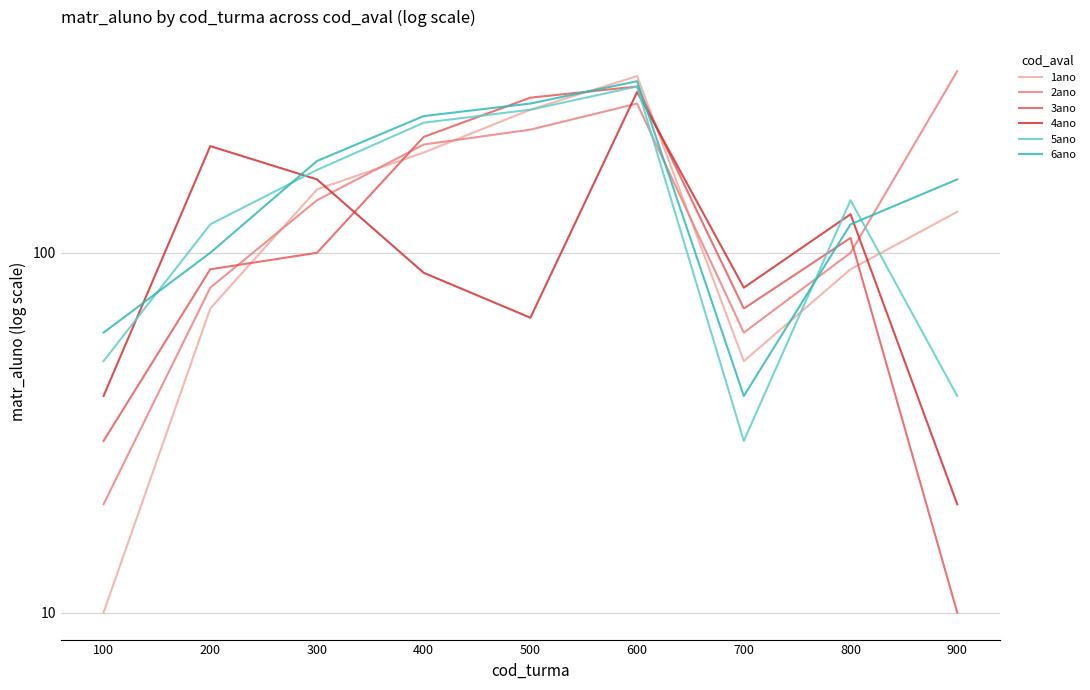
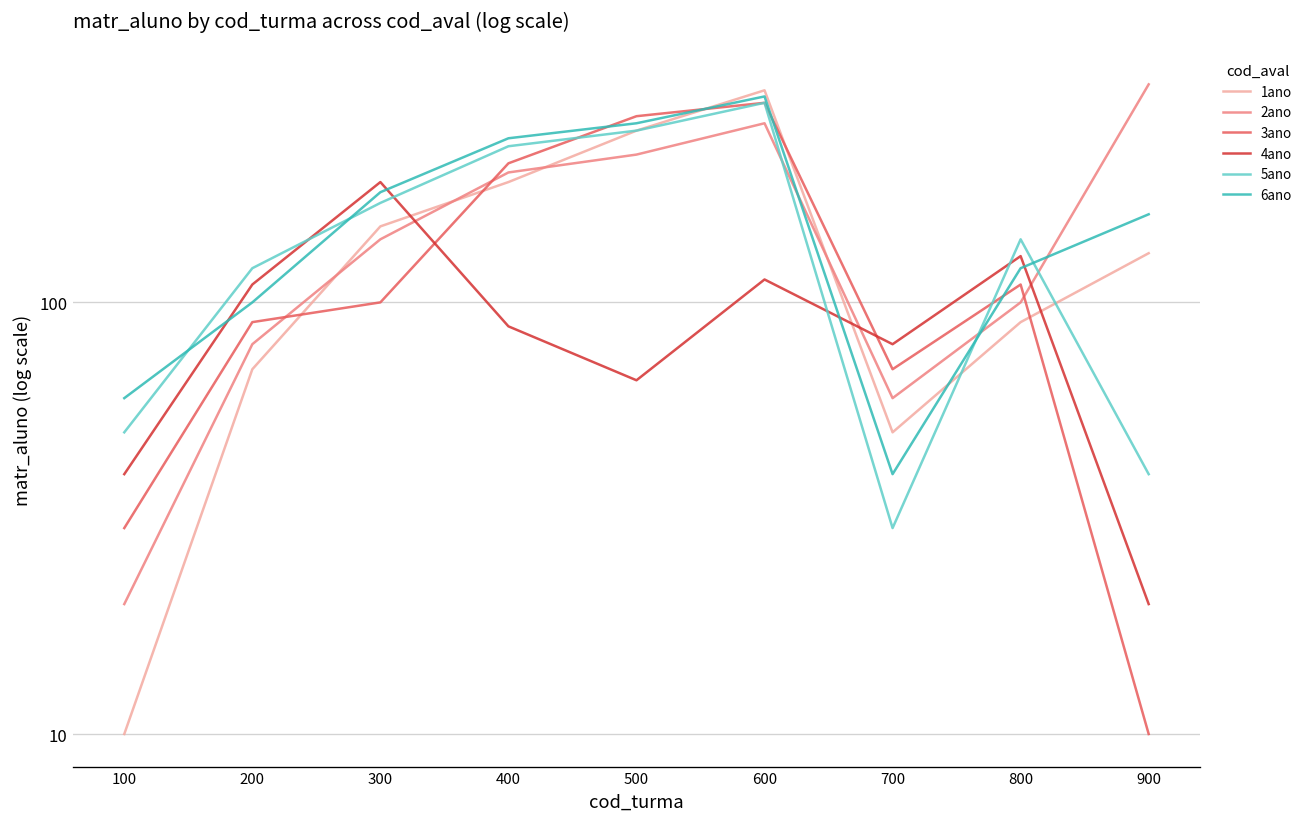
  {
    "4ano": {
      "100": 40,
-     "200": 200,
-     "300": 160,
+     "200": 110,
+     "300": 190,
      "400": 88,
      "500": 66,
-     "600": 280,
+     "600": 113,
      "700": 80,
      "800": 128,
      "900": 20
    }
  }
